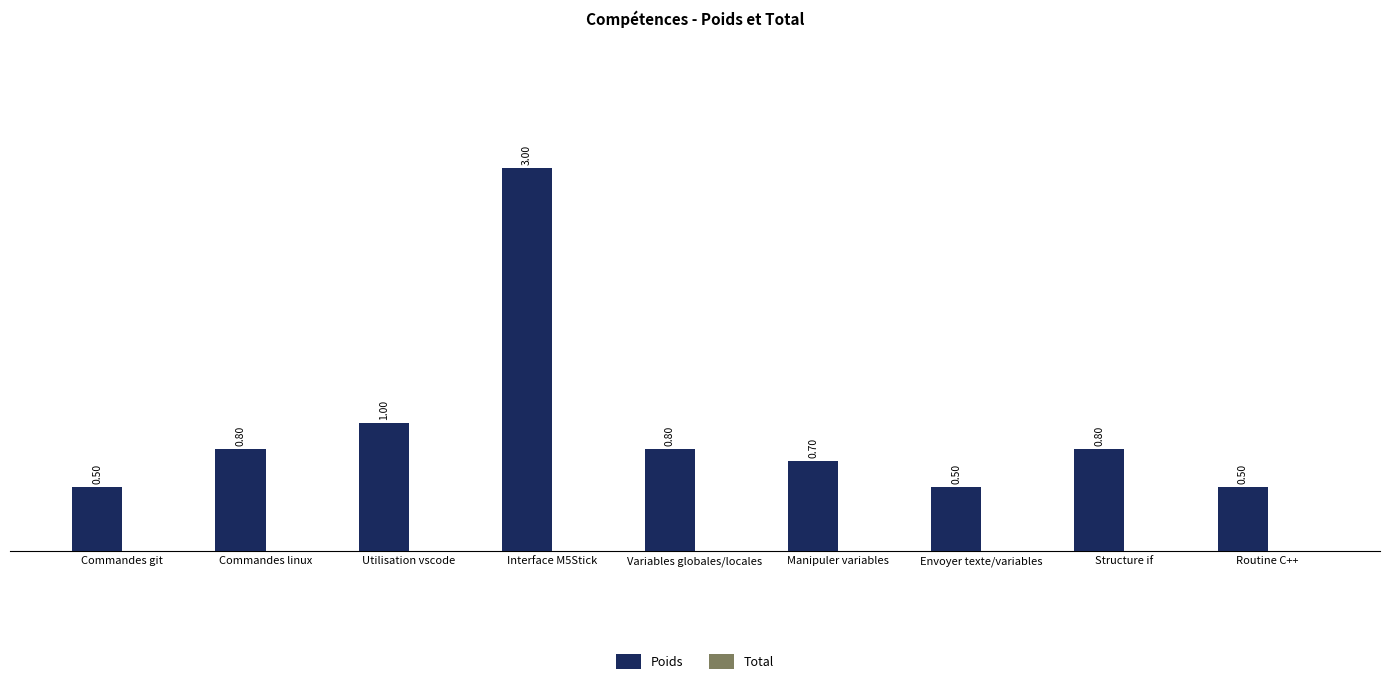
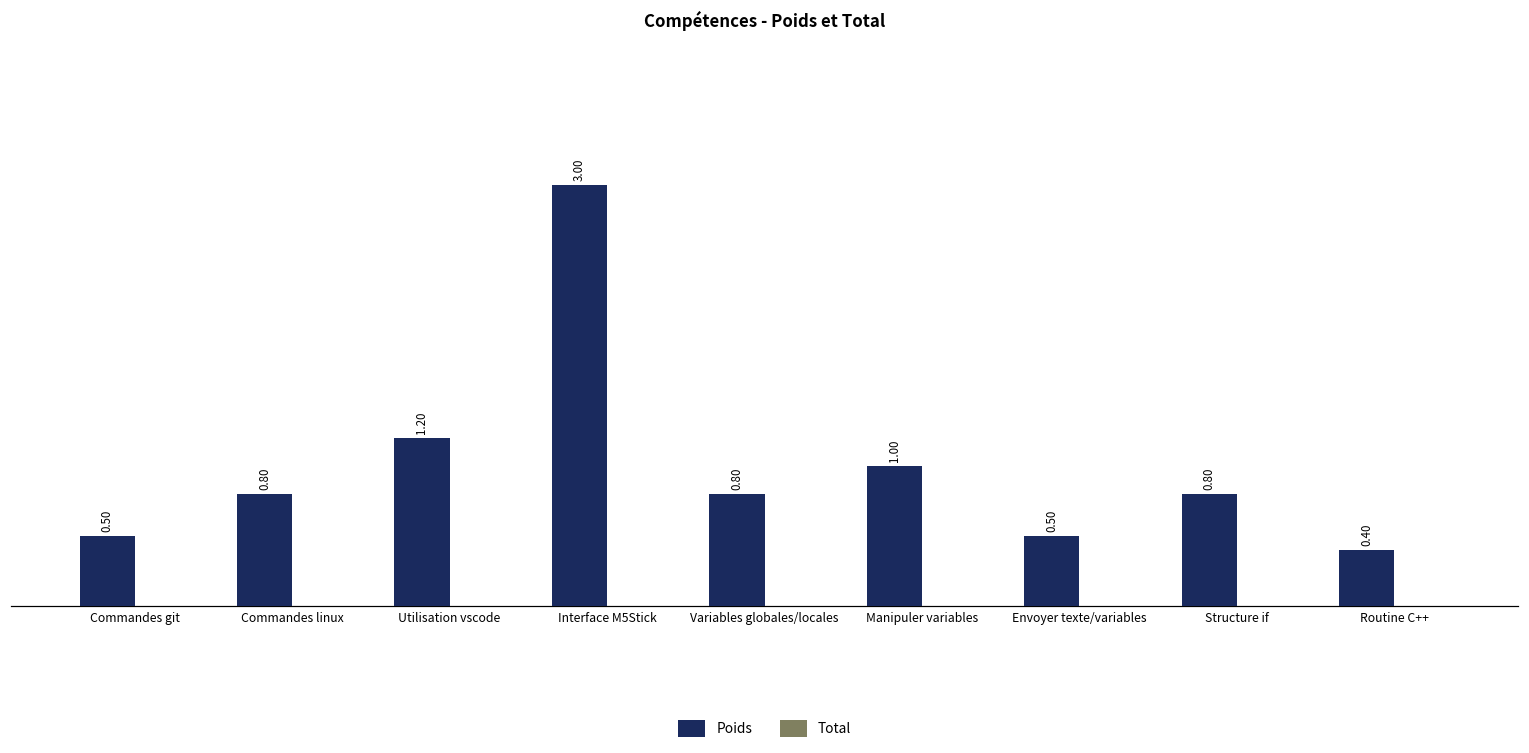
  {
    "Poids": {
      "Commandes git": 0.50,
      "Commandes linux": 0.80,
-     "Utilisation vscode": 1.00,
+     "Utilisation vscode": 1.20,
      "Interface M5Stick": 3.00,
      "Variables globales/locales": 0.80,
-     "Manipuler variables": 0.70,
+     "Manipuler variables": 1.00,
      "Envoyer texte/variables": 0.50,
      "Structure if": 0.80,
-     "Routine C++": 0.50
+     "Routine C++": 0.40
    }
  }
